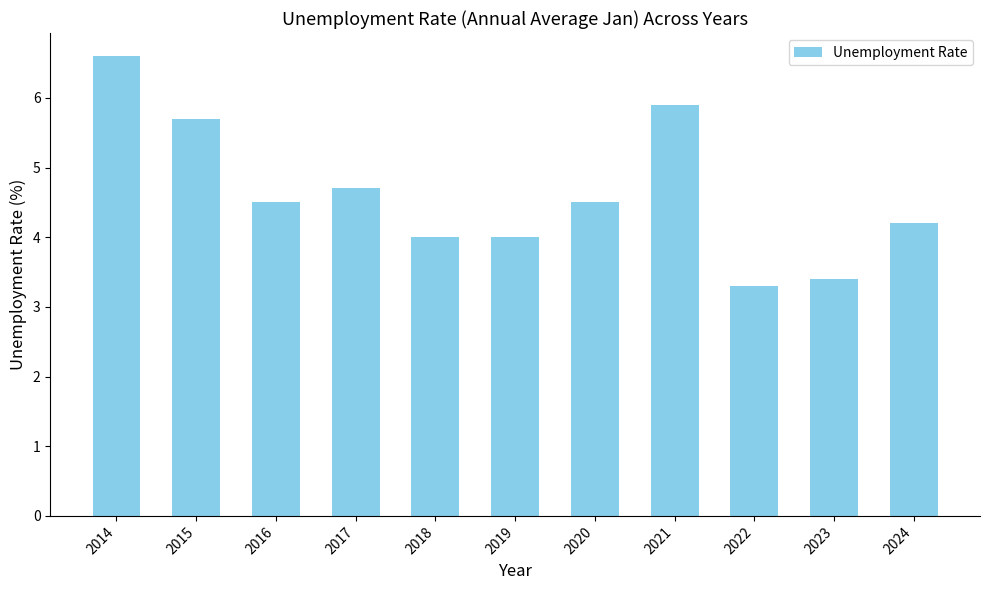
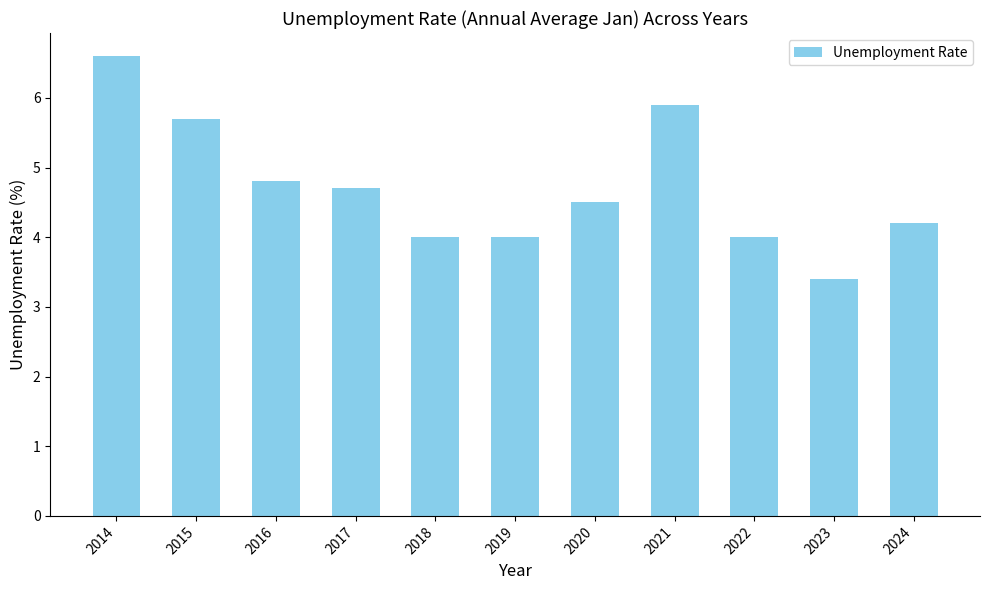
  {
    "2014": 6.6,
    "2015": 5.7,
-   "2016": 4.5,
+   "2016": 4.8,
    "2017": 4.7,
    "2018": 4.0,
    "2019": 4.0,
    "2020": 4.5,
    "2021": 5.9,
-   "2022": 3.3,
+   "2022": 4.0,
    "2023": 3.4,
    "2024": 4.2
  }
